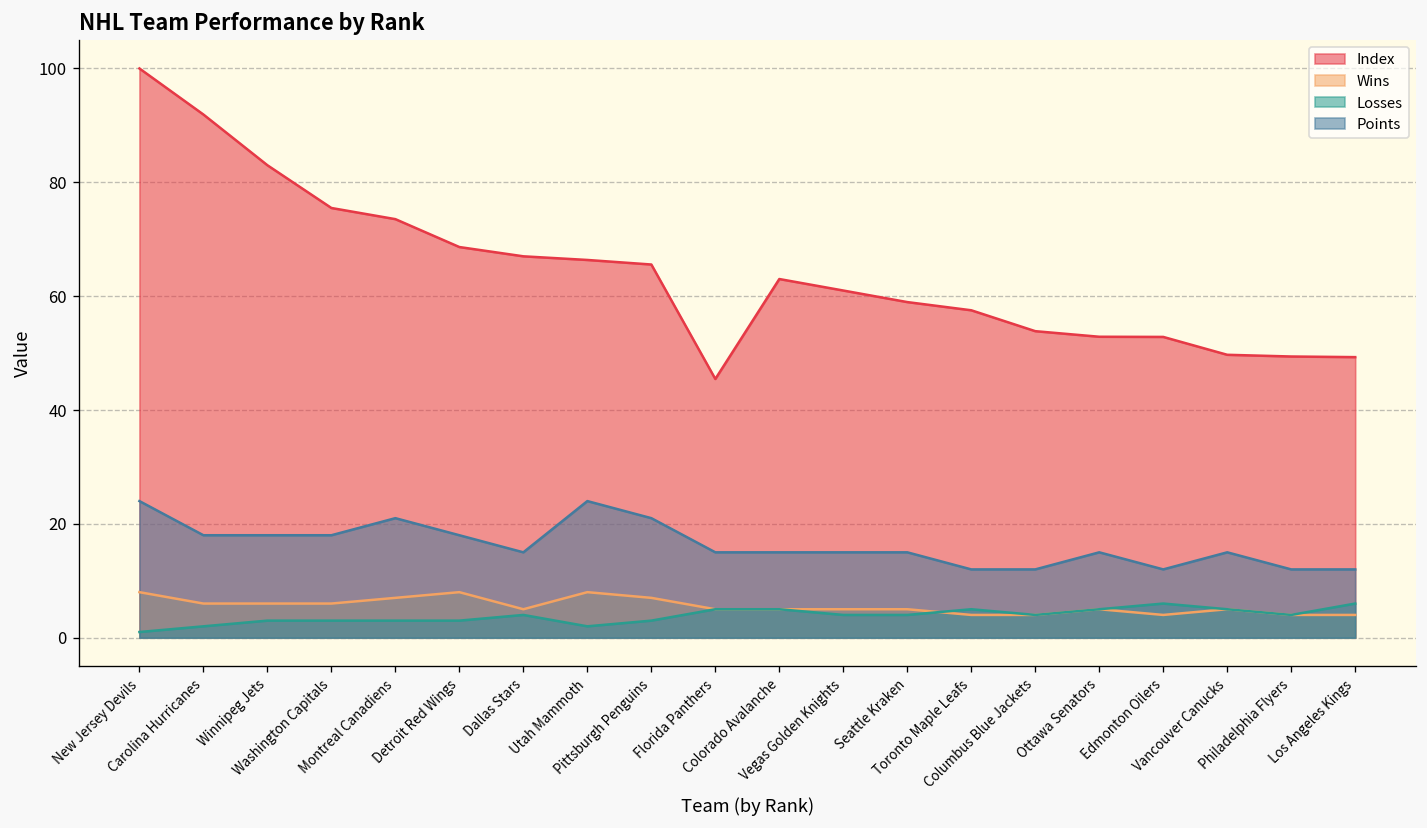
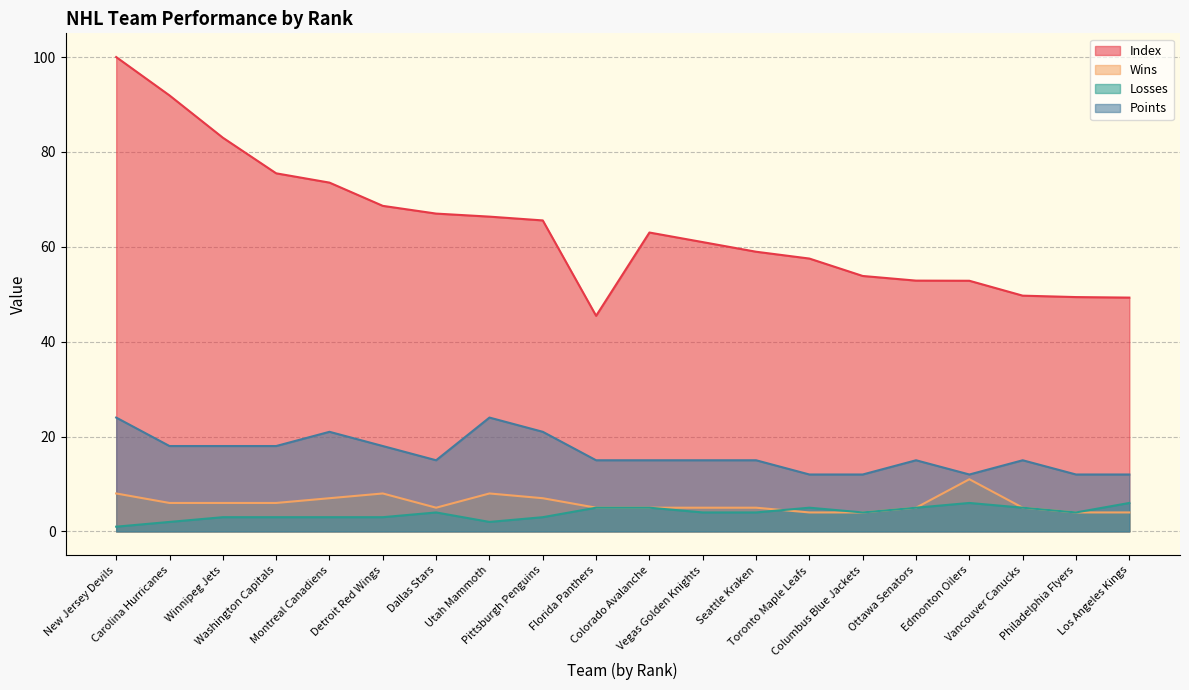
  {
    "Index": {
      "New Jersey Devils": 100,
      "Carolina Hurricanes": 92,
      "Winnipeg Jets": 83,
      "Washington Capitals": 75,
      "Montreal Canadiens": 74,
      "Detroit Red Wings": 69,
      "Dallas Stars": 67,
      "Utah Mammoth": 66,
      "Pittsburgh Penguins": 66,
      "Florida Panthers": 45,
      "Colorado Avalanche": 63,
      "Vegas Golden Knights": 61,
      "Seattle Kraken": 59,
      "Toronto Maple Leafs": 58,
      "Columbus Blue Jackets": 54,
      "Ottawa Senators": 53,
      "Edmonton Oilers": 53,
      "Vancouver Canucks": 50,
      "Philadelphia Flyers": 49,
      "Los Angeles Kings": 49
    },
    "Wins": {
      "New Jersey Devils": 8,
      "Carolina Hurricanes": 6,
      "Winnipeg Jets": 6,
      "Washington Capitals": 6,
      "Montreal Canadiens": 7,
      "Detroit Red Wings": 8,
      "Dallas Stars": 5,
      "Utah Mammoth": 8,
      "Pittsburgh Penguins": 7,
      "Vegas Golden Knights": 5,
      "Seattle Kraken": 5,
      "Toronto Maple Leafs": 4,
-     "Edmonton Oilers": 4,
+     "Edmonton Oilers": 11,
      "Los Angeles Kings": 4
    }
  }
